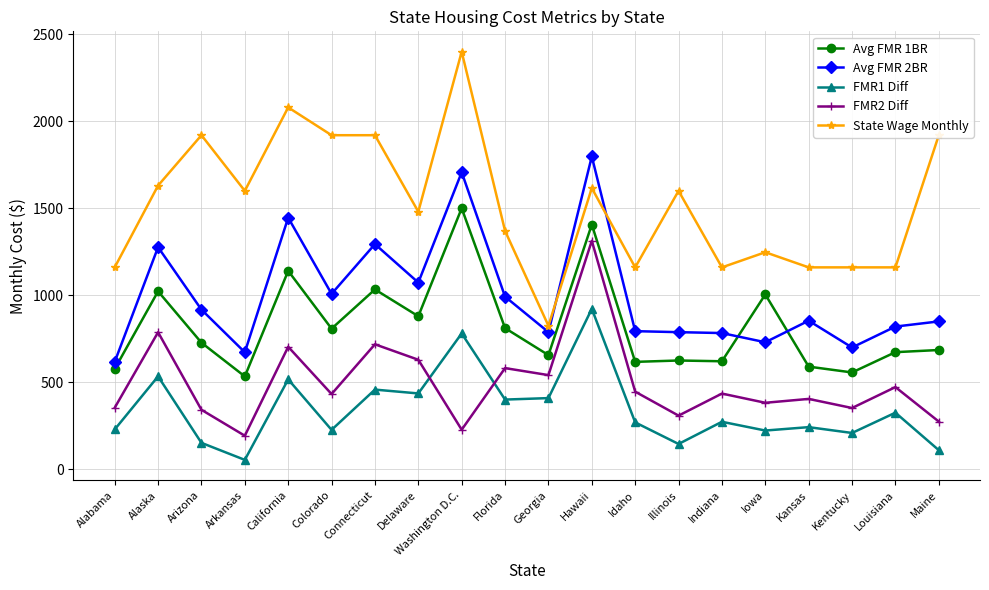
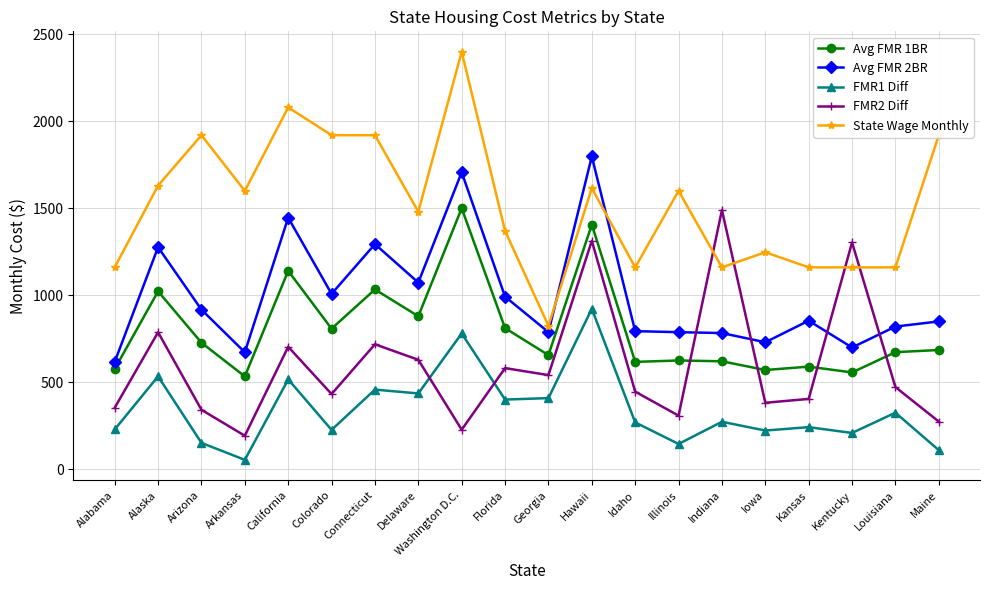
  {
    "Avg FMR 1BR": {
      "Alabama": 580,
      "Alaska": 1020,
      "Arizona": 730,
      "Arkansas": 530,
      "California": 1140,
      "Colorado": 810,
      "Connecticut": 1030,
      "Delaware": 880,
      "Washington D.C.": 1500,
      "Florida": 810,
      "Georgia": 660,
      "Hawaii": 1410,
      "Idaho": 620,
      "Illinois": 620,
      "Indiana": 620,
-     "Iowa": 1000,
+     "Iowa": 570,
      "Kansas": 590,
      "Kentucky": 560,
      "Louisiana": 670,
      "Maine": 680
    },
    "Avg FMR 2BR": {
      "Alabama": 620,
      "Alaska": 1280,
      "Arizona": 920,
      "Arkansas": 670,
      "California": 1450,
      "Colorado": 1010,
      "Connecticut": 1290,
      "Delaware": 1070,
      "Washington D.C.": 1710,
      "Florida": 990,
      "Georgia": 790,
      "Hawaii": 1800,
      "Idaho": 790,
      "Illinois": 790,
      "Indiana": 780,
      "Iowa": 730,
      "Kansas": 850,
      "Kentucky": 700,
      "Louisiana": 820,
      "Maine": 850
    },
    "FMR1 Diff": {
      "Alabama": 230,
      "Alaska": 530,
      "Arizona": 150,
      "Arkansas": 50,
      "California": 520,
      "Colorado": 230,
      "Connecticut": 460,
      "Delaware": 440,
      "Washington D.C.": 780,
      "Florida": 400,
      "Georgia": 410,
      "Hawaii": 920,
      "Idaho": 270,
      "Illinois": 140,
      "Indiana": 270,
      "Iowa": 220,
      "Kansas": 240,
      "Kentucky": 210,
      "Louisiana": 320,
      "Maine": 110
    },
    "FMR2 Diff": {
      "Alabama": 350,
      "Alaska": 790,
      "Arizona": 340,
      "Arkansas": 190,
      "California": 700,
      "Colorado": 430,
      "Connecticut": 720,
      "Delaware": 630,
      "Washington D.C.": 230,
      "Florida": 580,
      "Georgia": 540,
      "Hawaii": 1310,
      "Idaho": 450,
      "Illinois": 310,
-     "Indiana": 430,
+     "Indiana": 1490,
      "Iowa": 380,
      "Kansas": 400,
-     "Kentucky": 350,
+     "Kentucky": 1300,
      "Louisiana": 470,
      "Maine": 270
    },
    "State Wage Monthly": {
      "Alabama": 1160,
      "Alaska": 1630,
      "Arizona": 1920,
      "Arkansas": 1600,
      "California": 2080,
      "Colorado": 1920,
      "Connecticut": 1920,
      "Delaware": 1480,
      "Washington D.C.": 2400,
      "Florida": 1370,
      "Georgia": 820,
      "Hawaii": 1620,
      "Idaho": 1160,
      "Illinois": 1600,
      "Indiana": 1160,
      "Iowa": 1250,
      "Kansas": 1160,
      "Kentucky": 1160,
      "Louisiana": 1160
    }
  }
